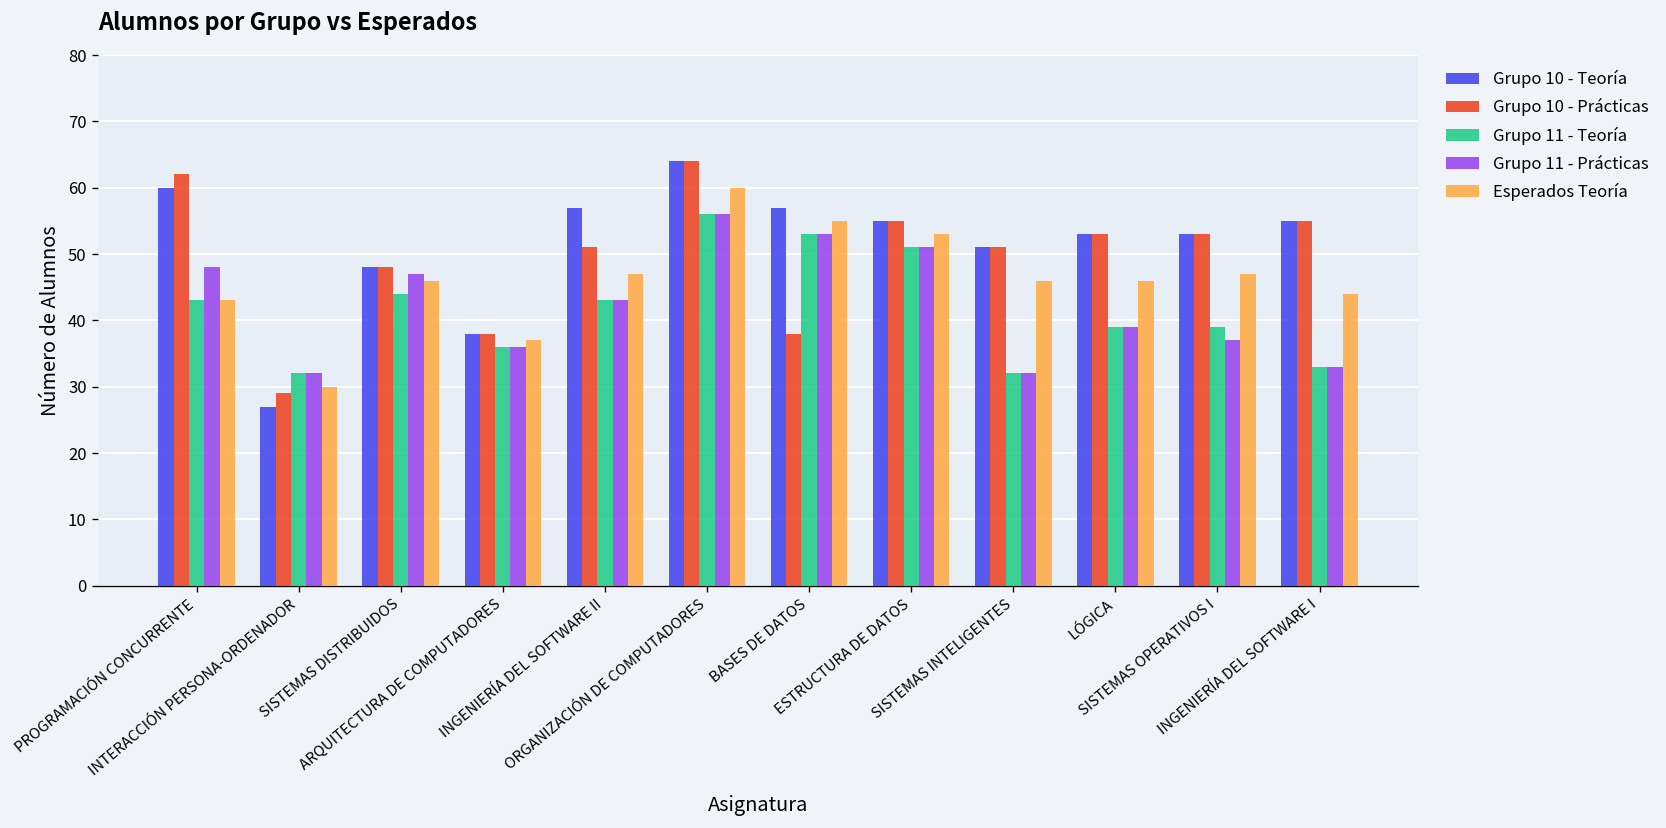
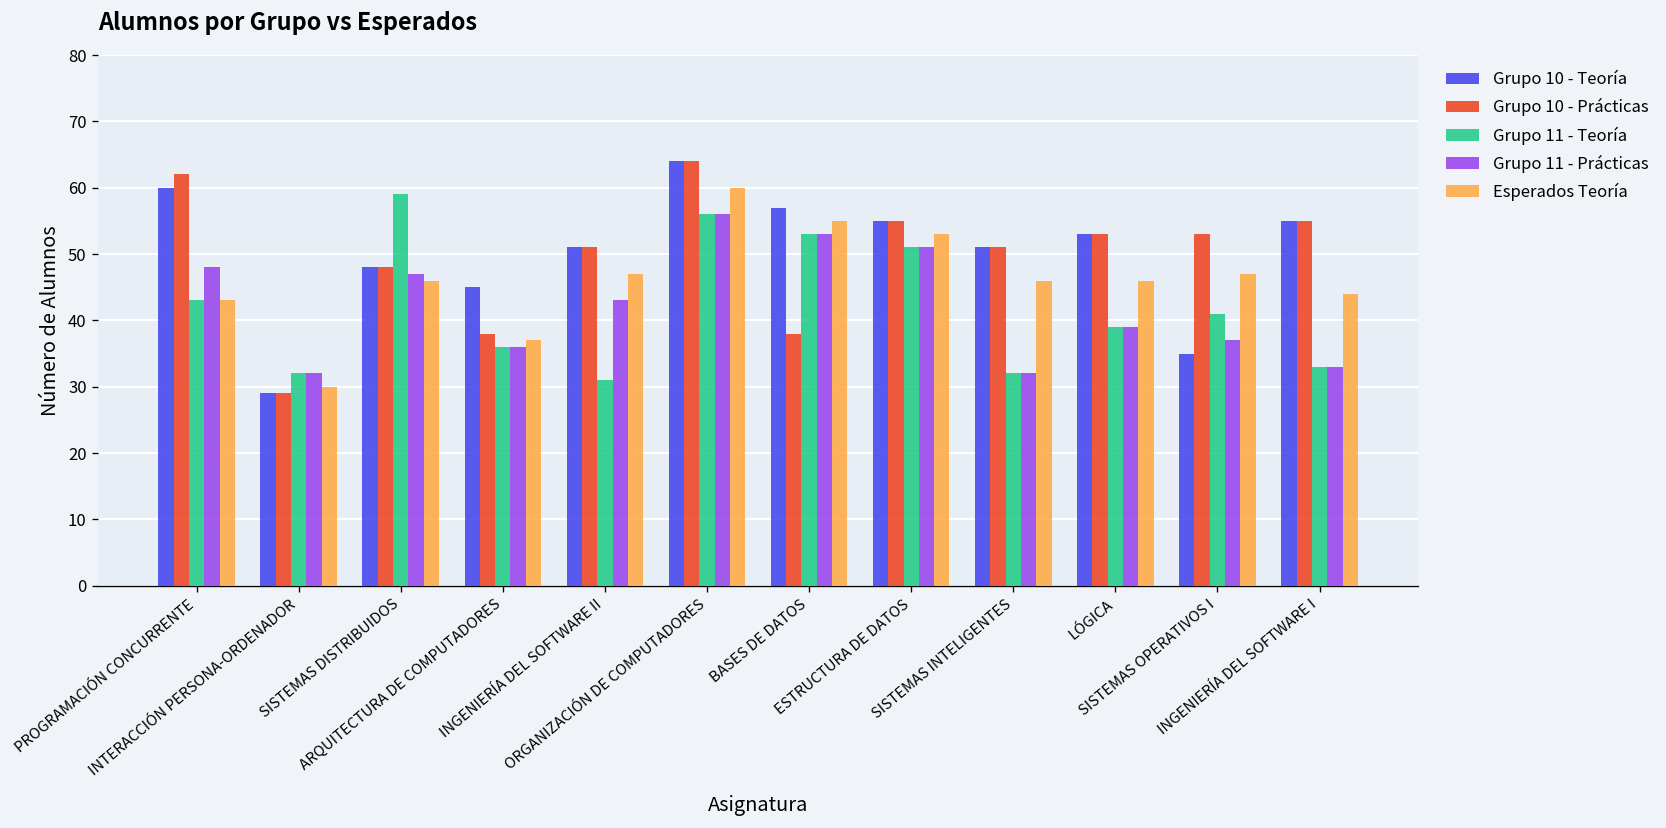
  {
    "Grupo 10 - Teoría": {
      "PROGRAMACIÓN CONCURRENTE": 60,
-     "INTERACCIÓN PERSONA-ORDENADOR": 27,
+     "INTERACCIÓN PERSONA-ORDENADOR": 29,
      "SISTEMAS DISTRIBUIDOS": 48,
-     "ARQUITECTURA DE COMPUTADORES": 38,
-     "INGENIERÍA DEL SOFTWARE II": 57,
+     "ARQUITECTURA DE COMPUTADORES": 45,
+     "INGENIERÍA DEL SOFTWARE II": 51,
      "ORGANIZACIÓN DE COMPUTADORES": 64,
      "BASES DE DATOS": 57,
      "ESTRUCTURA DE DATOS": 55,
      "SISTEMAS INTELIGENTES": 51,
      "LÓGICA": 53,
-     "SISTEMAS OPERATIVOS I": 53,
+     "SISTEMAS OPERATIVOS I": 35,
      "INGENIERÍA DEL SOFTWARE I": 55
    },
    "Grupo 10 - Prácticas": {
      "PROGRAMACIÓN CONCURRENTE": 62,
      "INTERACCIÓN PERSONA-ORDENADOR": 29,
      "SISTEMAS DISTRIBUIDOS": 48,
      "ARQUITECTURA DE COMPUTADORES": 38,
      "INGENIERÍA DEL SOFTWARE II": 51,
      "ORGANIZACIÓN DE COMPUTADORES": 64,
      "BASES DE DATOS": 38,
      "ESTRUCTURA DE DATOS": 55,
      "SISTEMAS INTELIGENTES": 51,
      "LÓGICA": 53,
      "SISTEMAS OPERATIVOS I": 53,
      "INGENIERÍA DEL SOFTWARE I": 55
    },
    "Grupo 11 - Teoría": {
      "PROGRAMACIÓN CONCURRENTE": 43,
      "INTERACCIÓN PERSONA-ORDENADOR": 32,
-     "SISTEMAS DISTRIBUIDOS": 44,
+     "SISTEMAS DISTRIBUIDOS": 59,
      "ARQUITECTURA DE COMPUTADORES": 36,
-     "INGENIERÍA DEL SOFTWARE II": 43,
+     "INGENIERÍA DEL SOFTWARE II": 31,
      "ORGANIZACIÓN DE COMPUTADORES": 56,
      "BASES DE DATOS": 53,
      "ESTRUCTURA DE DATOS": 51,
      "SISTEMAS INTELIGENTES": 32,
      "LÓGICA": 39,
-     "SISTEMAS OPERATIVOS I": 39,
+     "SISTEMAS OPERATIVOS I": 41,
      "INGENIERÍA DEL SOFTWARE I": 33
    },
    "Grupo 11 - Prácticas": {
      "PROGRAMACIÓN CONCURRENTE": 48,
      "INTERACCIÓN PERSONA-ORDENADOR": 32,
      "SISTEMAS DISTRIBUIDOS": 47,
      "ARQUITECTURA DE COMPUTADORES": 36,
      "INGENIERÍA DEL SOFTWARE II": 43,
      "ORGANIZACIÓN DE COMPUTADORES": 56,
      "BASES DE DATOS": 53,
      "ESTRUCTURA DE DATOS": 51,
      "SISTEMAS INTELIGENTES": 32,
      "LÓGICA": 39,
      "SISTEMAS OPERATIVOS I": 37,
      "INGENIERÍA DEL SOFTWARE I": 33
    },
    "Esperados Teoría": {
      "PROGRAMACIÓN CONCURRENTE": 43,
      "INTERACCIÓN PERSONA-ORDENADOR": 30,
      "SISTEMAS DISTRIBUIDOS": 46,
      "ARQUITECTURA DE COMPUTADORES": 37,
      "INGENIERÍA DEL SOFTWARE II": 47,
      "ORGANIZACIÓN DE COMPUTADORES": 60,
      "BASES DE DATOS": 55,
      "ESTRUCTURA DE DATOS": 53,
      "SISTEMAS INTELIGENTES": 46,
      "LÓGICA": 46,
      "SISTEMAS OPERATIVOS I": 47,
      "INGENIERÍA DEL SOFTWARE I": 44
    }
  }
